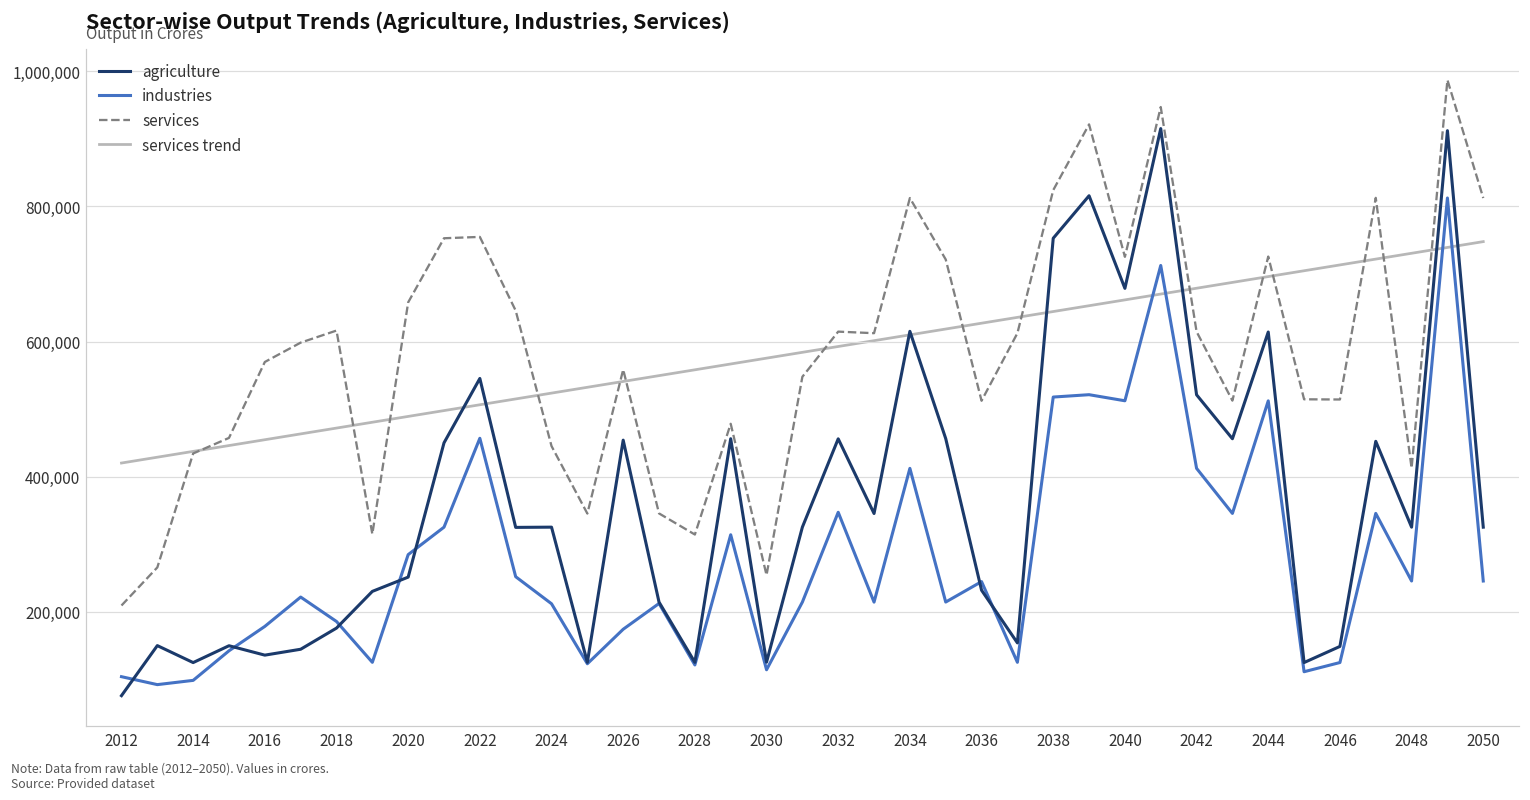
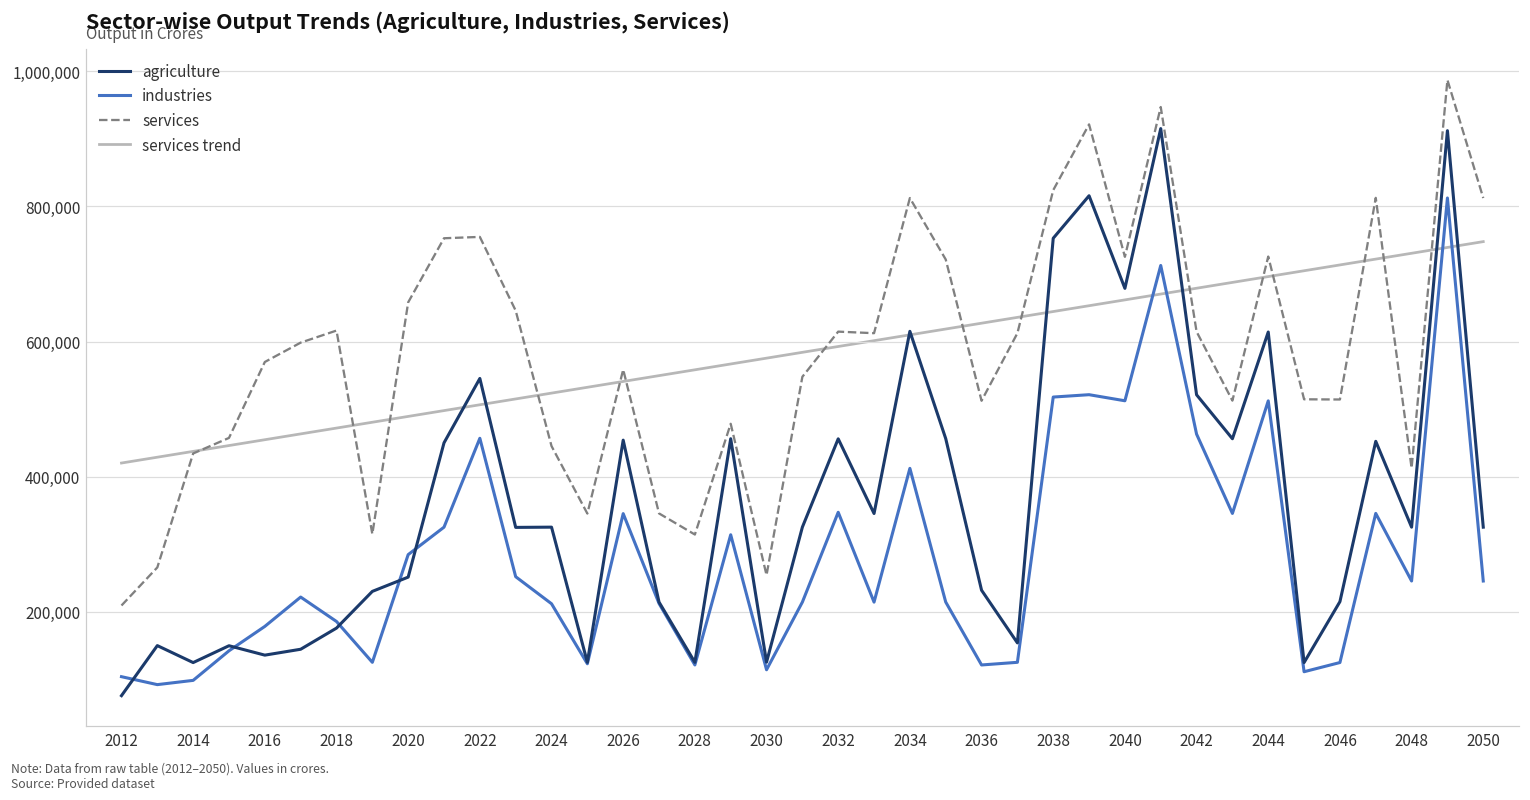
  {
    "agriculture": {
      "2012": "80,000",
      "2014": "130,000",
      "2016": "140,000",
      "2018": "180,000",
      "2020": "250,000",
      "2022": "550,000",
      "2024": "330,000",
      "2026": "450,000",
      "2030": "130,000",
      "2032": "460,000",
      "2034": "620,000",
      "2036": "230,000",
      "2038": "750,000",
      "2040": "680,000",
      "2042": "520,000",
      "2044": "610,000",
-     "2046": "150,000",
+     "2046": "220,000",
      "2048": "330,000",
      "2050": "330,000"
    },
    "industries": {
      "2012": "100,000",
      "2014": "100,000",
      "2016": "180,000",
      "2018": "190,000",
      "2020": "280,000",
      "2022": "460,000",
      "2024": "210,000",
-     "2026": "170,000",
+     "2026": "350,000",
      "2030": "110,000",
      "2032": "350,000",
      "2034": "410,000",
-     "2036": "240,000",
+     "2036": "120,000",
      "2038": "520,000",
      "2040": "510,000",
-     "2042": "410,000",
+     "2042": "460,000",
      "2044": "510,000",
      "2046": "130,000",
      "2048": "250,000",
      "2050": "250,000"
    }
  }
